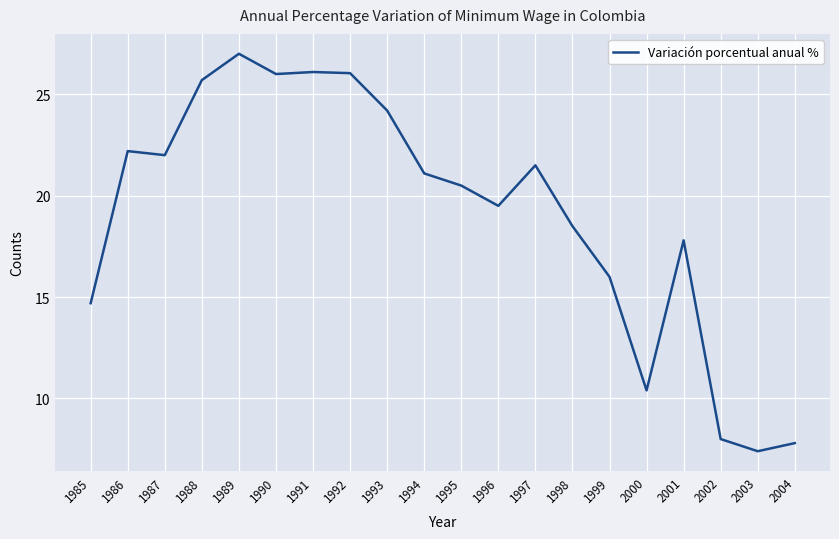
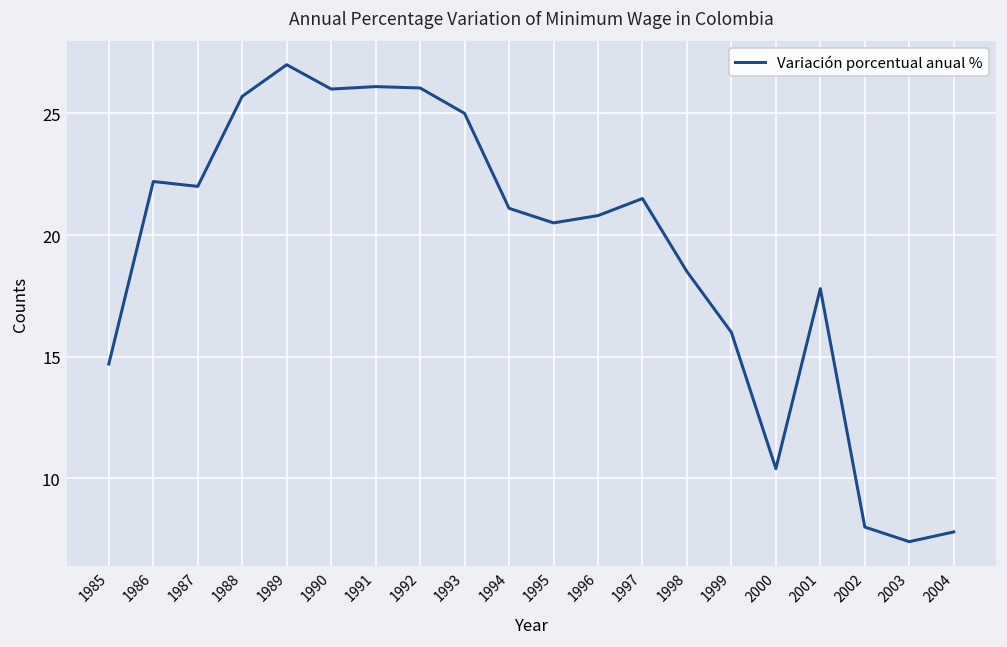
  {
    "1985": 14.7,
    "1986": 22.2,
    "1987": 22.0,
    "1988": 25.7,
    "1989": 27.0,
    "1990": 26.0,
    "1991": 26.1,
    "1992": 26.0,
-   "1993": 24.2,
+   "1993": 25.0,
    "1994": 21.1,
    "1995": 20.5,
-   "1996": 19.5,
+   "1996": 20.8,
    "1997": 21.5,
    "1998": 18.5,
    "1999": 16.0,
    "2000": 10.4,
    "2001": 17.8,
    "2002": 8.0,
    "2003": 7.4,
    "2004": 7.8
  }
